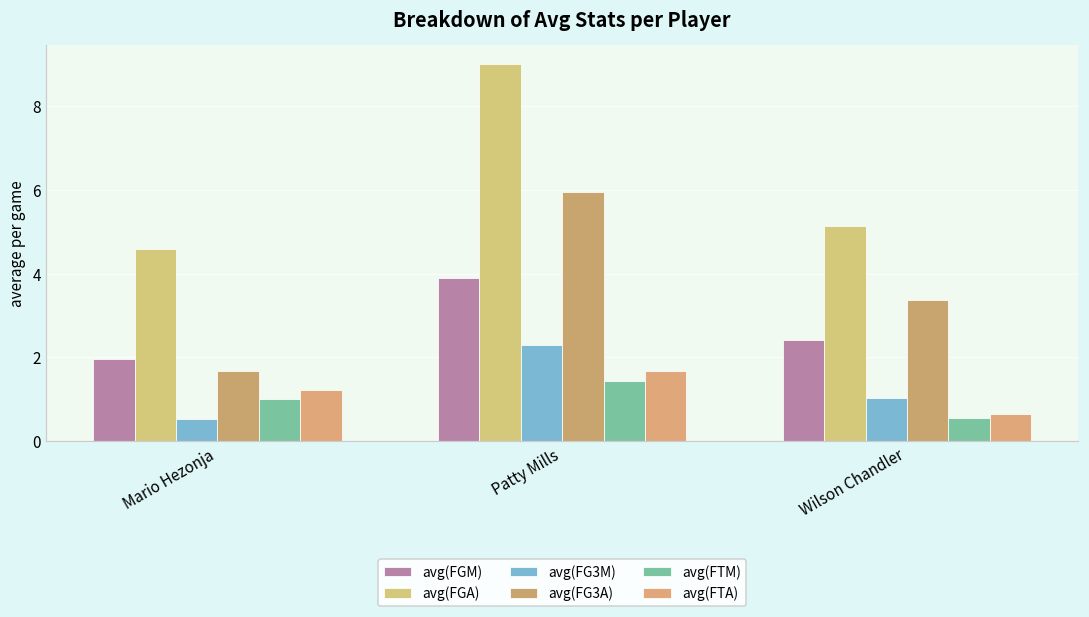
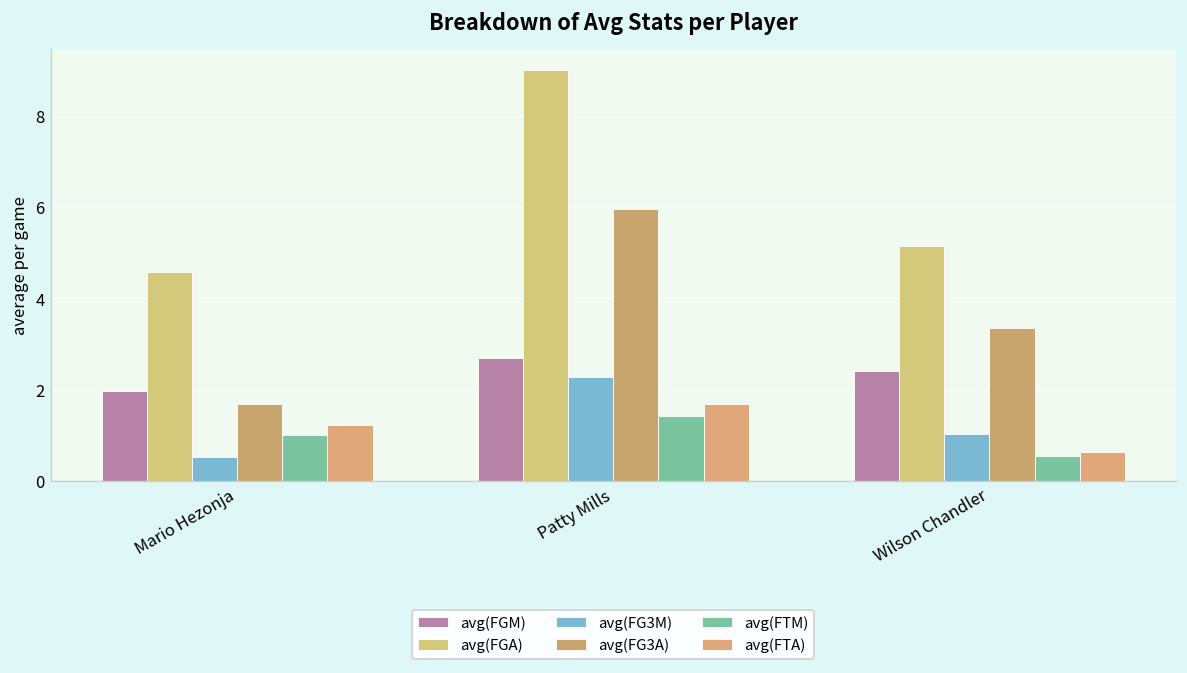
  {
    "avg(FGM)": {
      "Mario Hezonja": 2.0,
-     "Patty Mills": 3.9,
+     "Patty Mills": 2.7,
      "Wilson Chandler": 2.4
    }
  }
